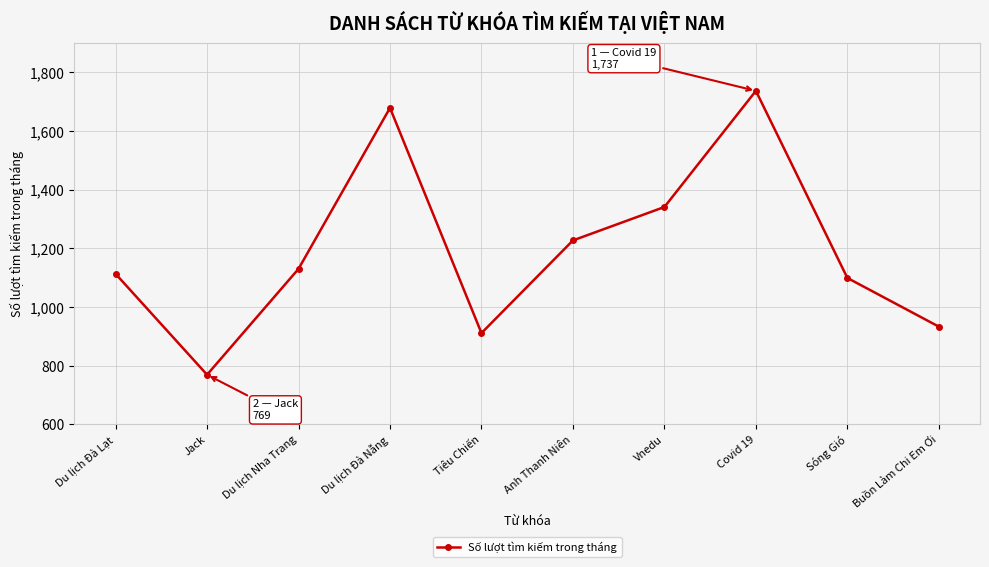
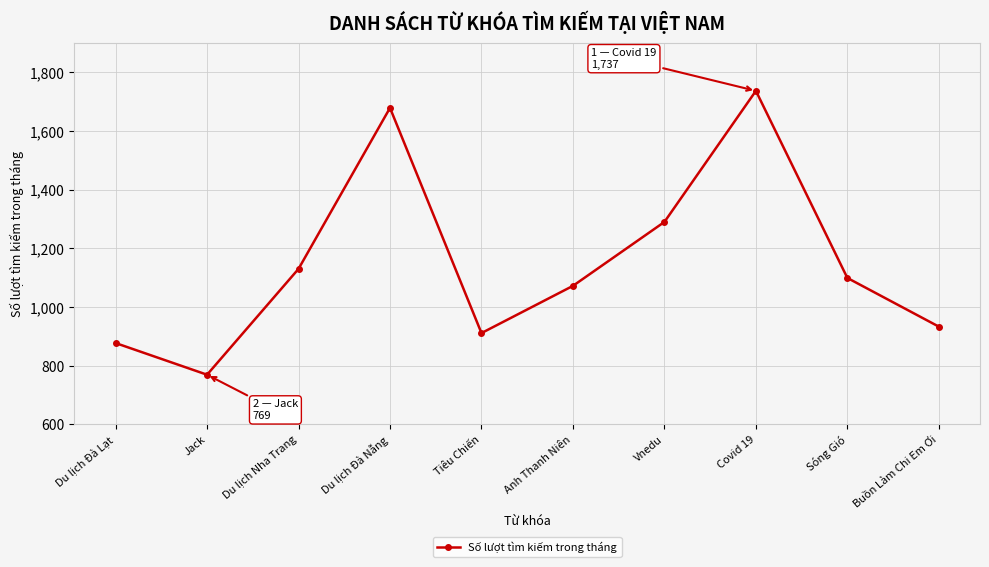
  {
-   "Du lịch Đà Lạt": "1,110",
+   "Du lịch Đà Lạt": "880",
    "Du lịch Nha Trang": "1,130",
    "Du lịch Đà Nẵng": "1,680",
    "Tiêu Chiến": "910",
-   "Anh Thanh Niên": "1,230",
-   "Vnedu": "1,340",
+   "Anh Thanh Niên": "1,070",
+   "Vnedu": "1,290",
    "Sóng Gió": "1,100",
    "Buồn Làm Chi Em Ơi": "930"
  }
